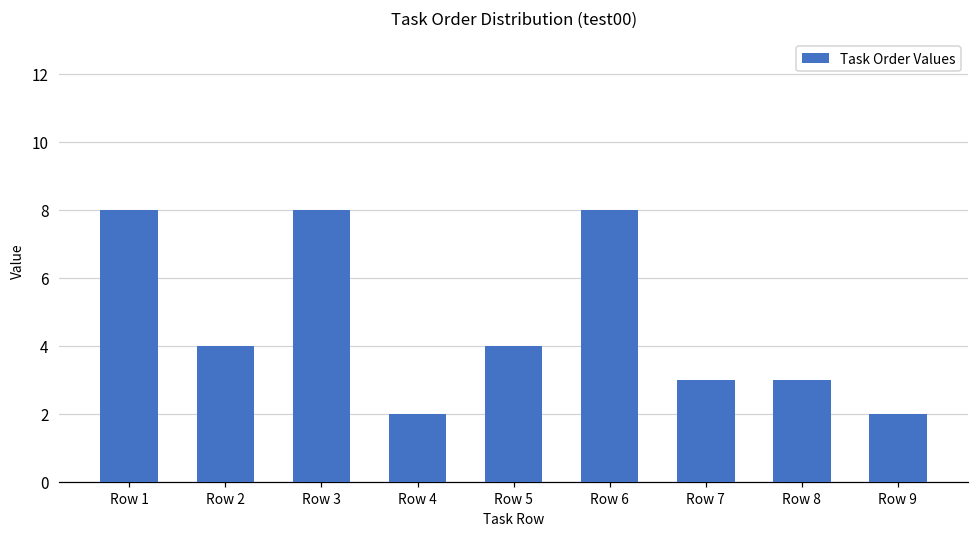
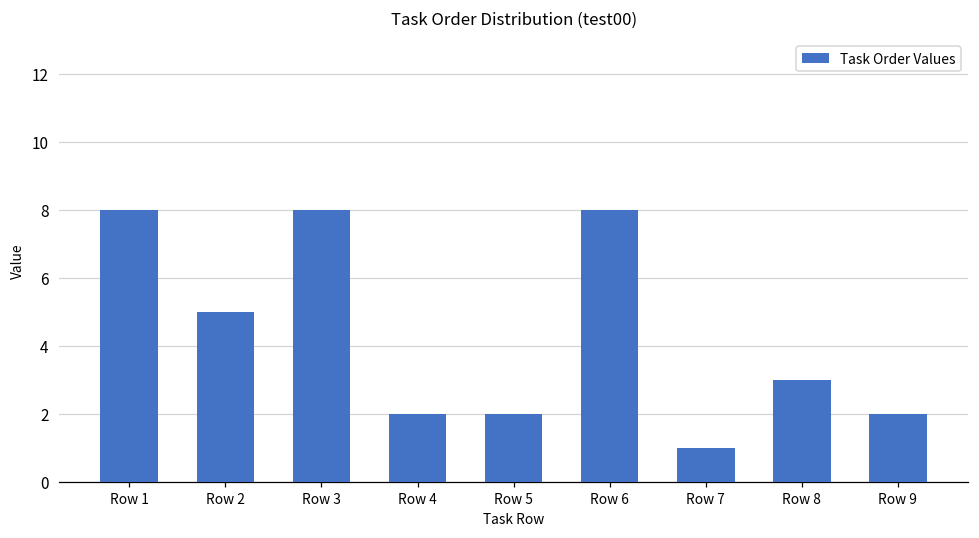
  {
    "Row 1": 8,
-   "Row 2": 4,
+   "Row 2": 5,
    "Row 3": 8,
    "Row 4": 2,
-   "Row 5": 4,
+   "Row 5": 2,
    "Row 6": 8,
-   "Row 7": 3,
+   "Row 7": 1,
    "Row 8": 3,
    "Row 9": 2
  }
